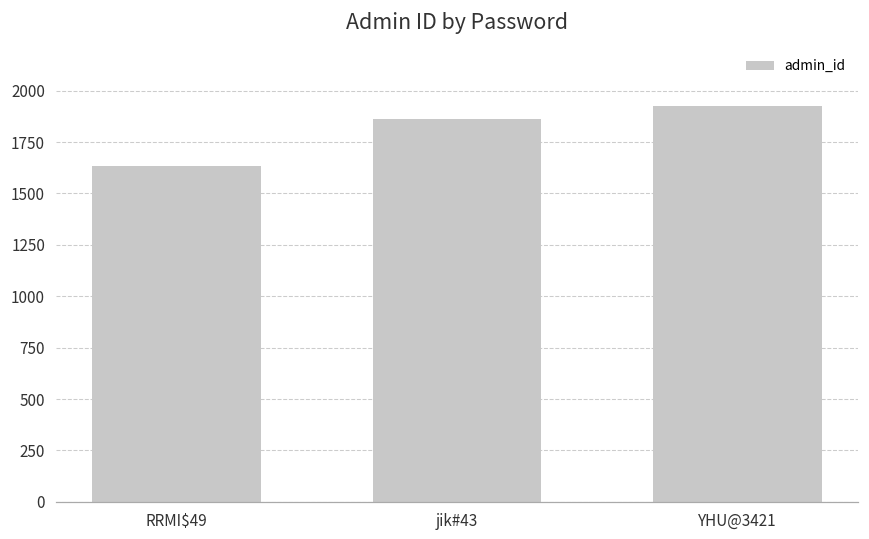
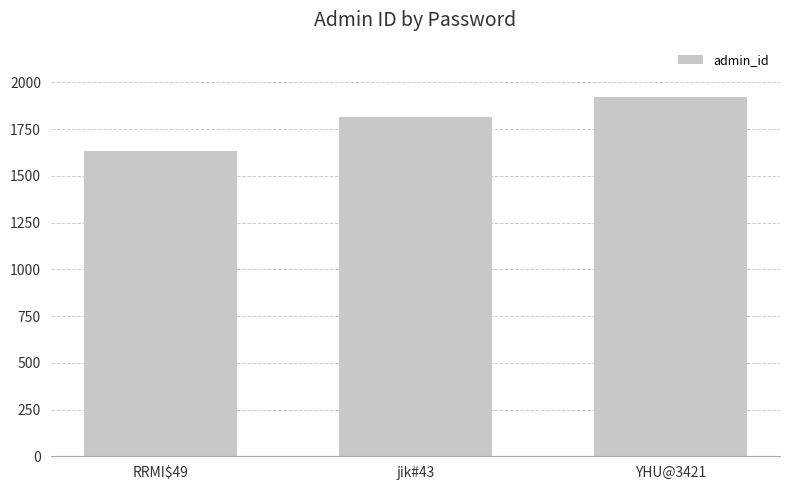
  {
    "RRMI$49": 1630,
-   "jik#43": 1860,
+   "jik#43": 1810,
    "YHU@3421": 1920
  }
